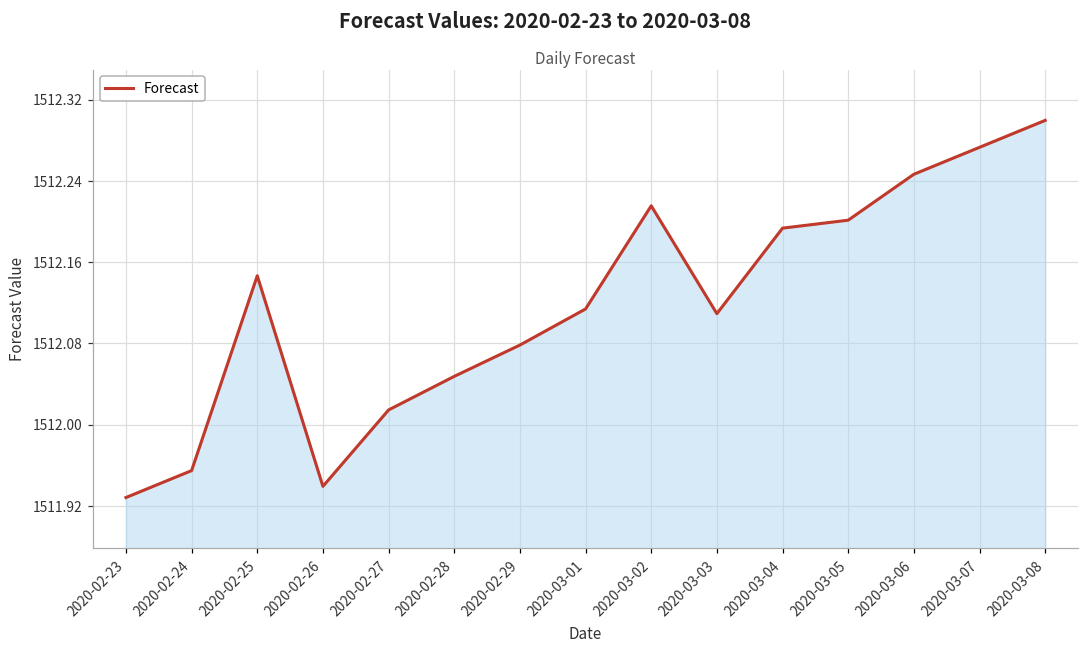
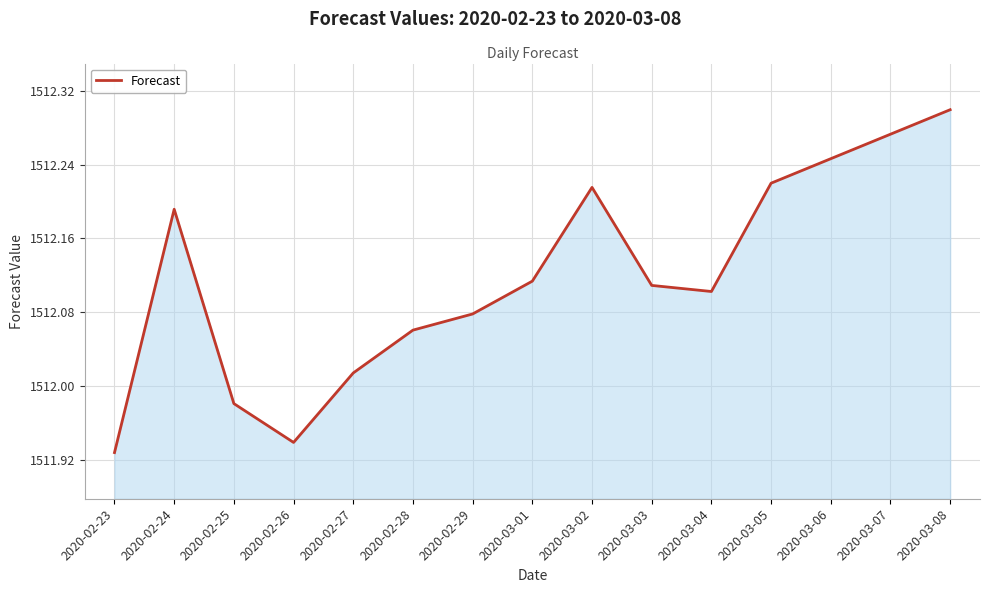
  {
    "2020-02-23": 1511.93,
-   "2020-02-24": 1511.95,
-   "2020-02-25": 1512.15,
+   "2020-02-24": 1512.19,
+   "2020-02-25": 1511.98,
    "2020-02-26": 1511.94,
    "2020-02-27": 1512.01,
-   "2020-02-28": 1512.05,
+   "2020-02-28": 1512.06,
    "2020-02-29": 1512.08,
    "2020-03-01": 1512.11,
    "2020-03-02": 1512.22,
    "2020-03-03": 1512.11,
-   "2020-03-04": 1512.19,
-   "2020-03-05": 1512.20,
+   "2020-03-04": 1512.10,
+   "2020-03-05": 1512.22,
    "2020-03-06": 1512.25,
    "2020-03-07": 1512.27,
    "2020-03-08": 1512.30
  }
